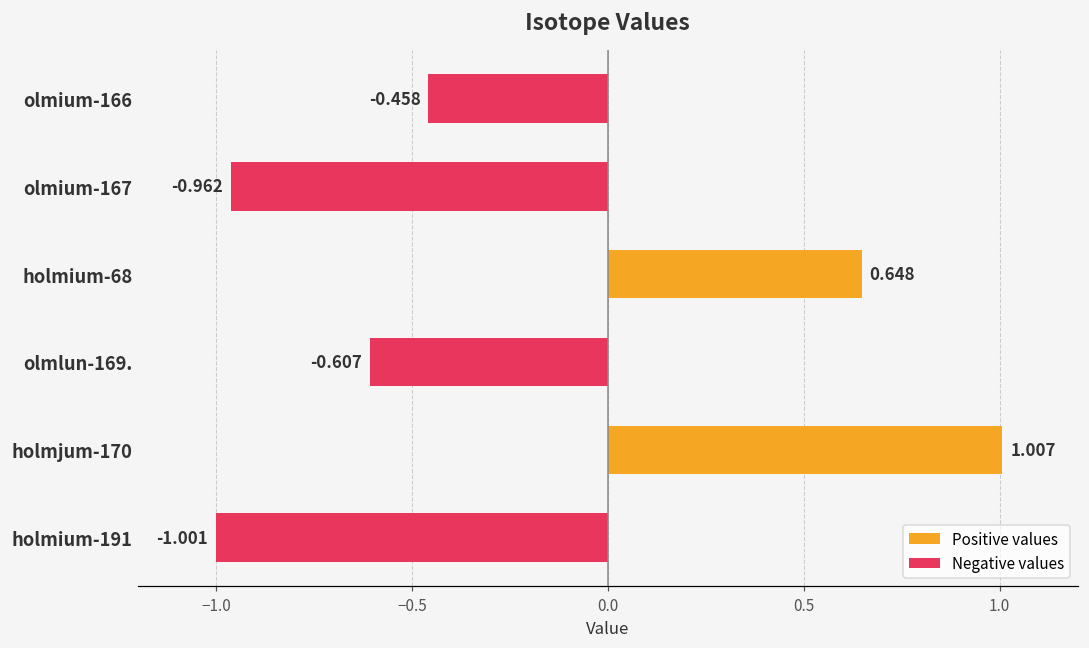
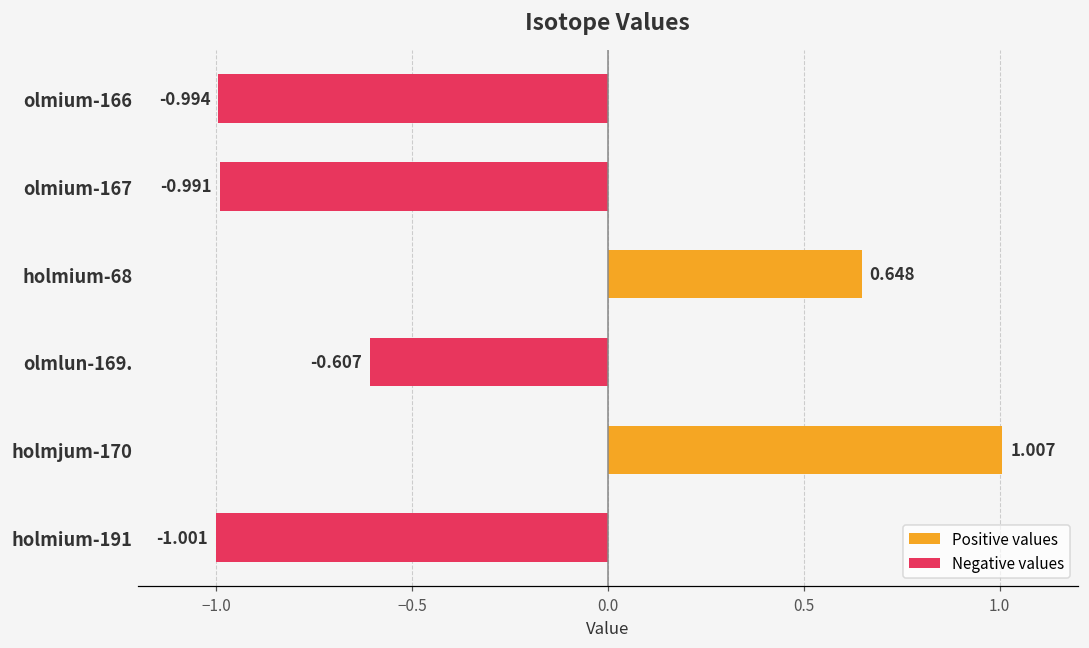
  {
    "Positive values": {
      "holmium-68": 0.648,
      "holmjum-170": 1.007
    },
    "Negative values": {
-     "olmium-166": -0.458,
-     "olmium-167": -0.962,
+     "olmium-166": -0.994,
+     "olmium-167": -0.991,
      "olmlun-169.": -0.607,
      "holmium-191": -1.001
    }
  }
